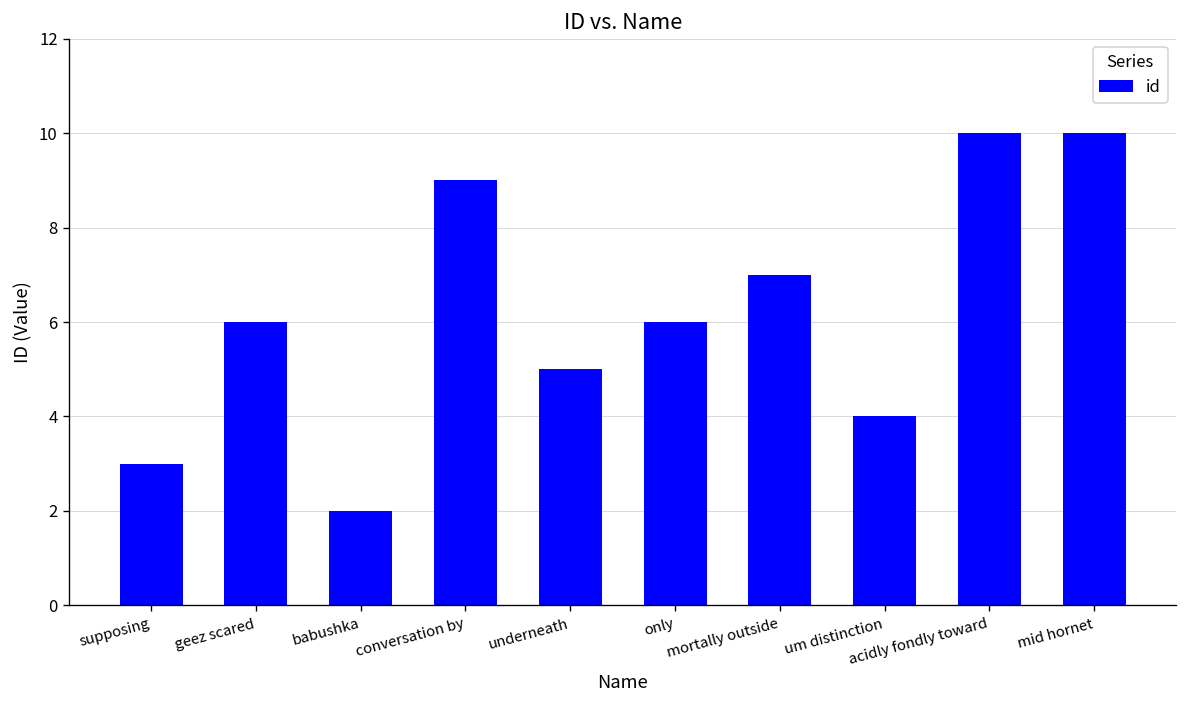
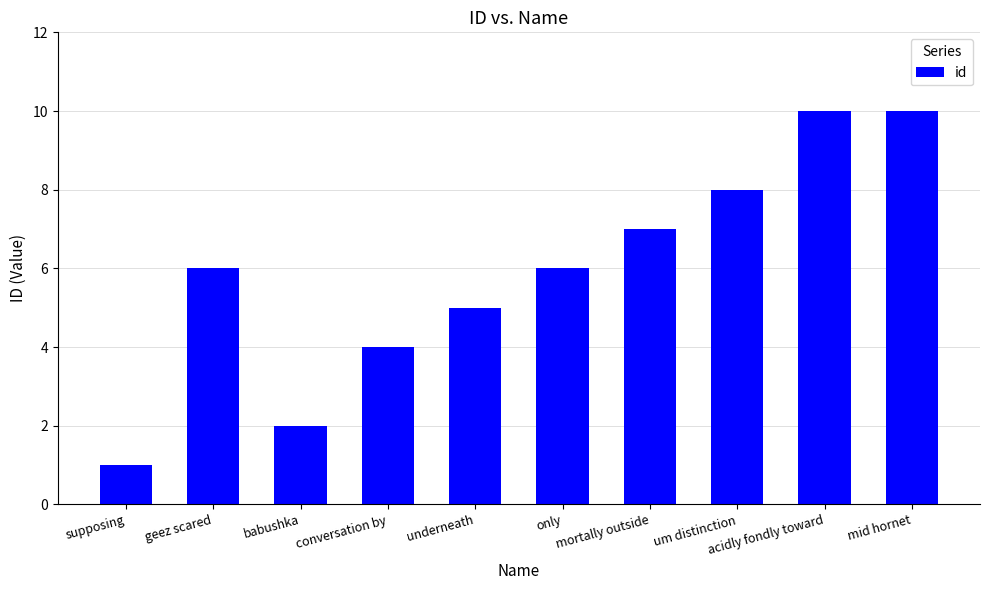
  {
-   "supposing": 3,
+   "supposing": 1,
    "geez scared": 6,
    "babushka": 2,
-   "conversation by": 9,
+   "conversation by": 4,
    "underneath": 5,
    "only": 6,
    "mortally outside": 7,
-   "um distinction": 4,
+   "um distinction": 8,
    "acidly fondly toward": 10,
    "mid hornet": 10
  }
